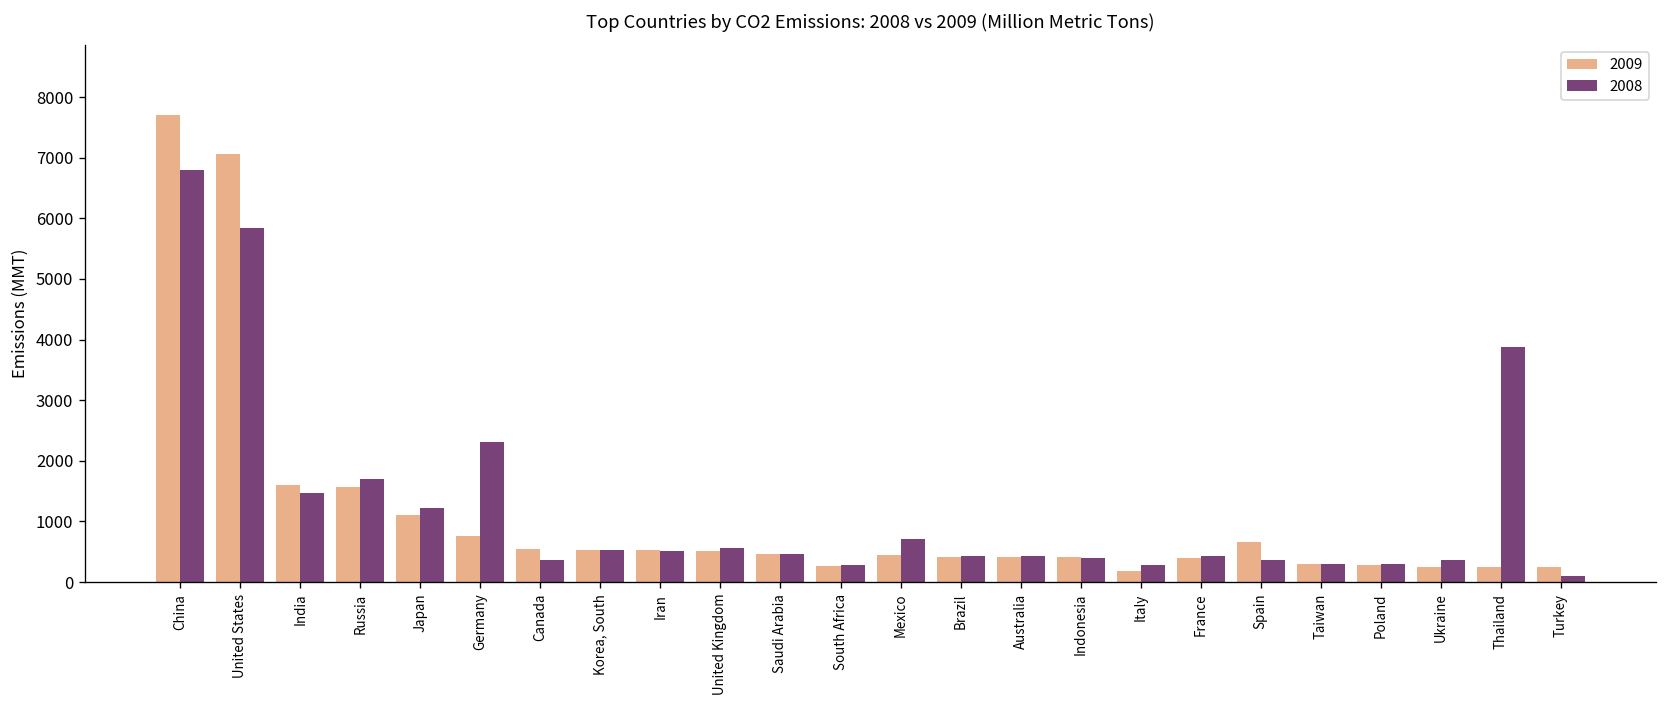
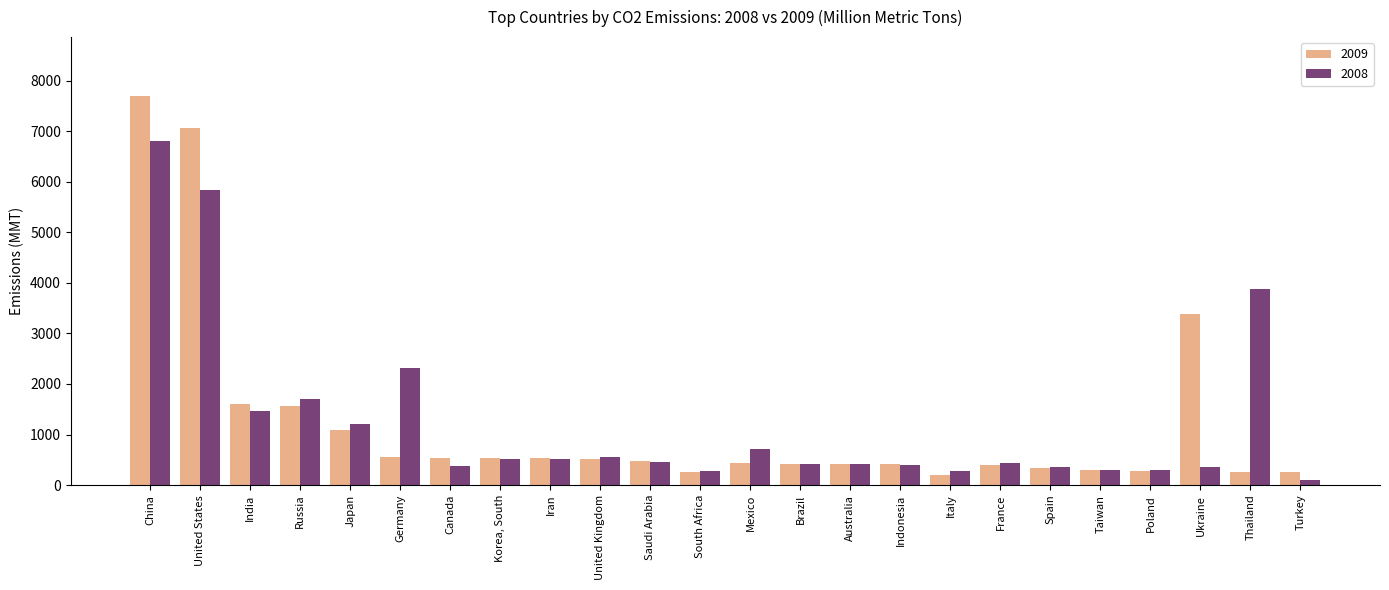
  {
    "2009": {
      "China": 7700,
      "United States": 7100,
      "India": 1600,
      "Russia": 1600,
      "Japan": 1100,
-     "Germany": 800,
+     "Germany": 600,
      "Canada": 500,
      "Korea, South": 500,
      "Iran": 500,
      "United Kingdom": 500,
      "Saudi Arabia": 500,
      "South Africa": 300,
      "Mexico": 400,
      "Brazil": 400,
      "Australia": 400,
      "Indonesia": 400,
      "Italy": 200,
      "France": 400,
-     "Spain": 700,
+     "Spain": 300,
      "Taiwan": 300,
      "Poland": 300,
-     "Ukraine": 300,
+     "Ukraine": 3400,
      "Thailand": 300,
      "Turkey": 300
    },
    "2008": {
      "China": 6800,
      "United States": 5800,
      "India": 1500,
      "Russia": 1700,
      "Japan": 1200,
      "Germany": 2300,
      "Canada": 400,
      "Korea, South": 500,
      "Iran": 500,
      "United Kingdom": 600,
      "Saudi Arabia": 500,
      "South Africa": 300,
      "Mexico": 700,
      "Brazil": 400,
      "Australia": 400,
      "Indonesia": 400,
      "Italy": 300,
      "France": 400,
      "Spain": 400,
      "Taiwan": 300,
      "Poland": 300,
      "Ukraine": 400,
      "Thailand": 3900,
      "Turkey": 100
    }
  }
